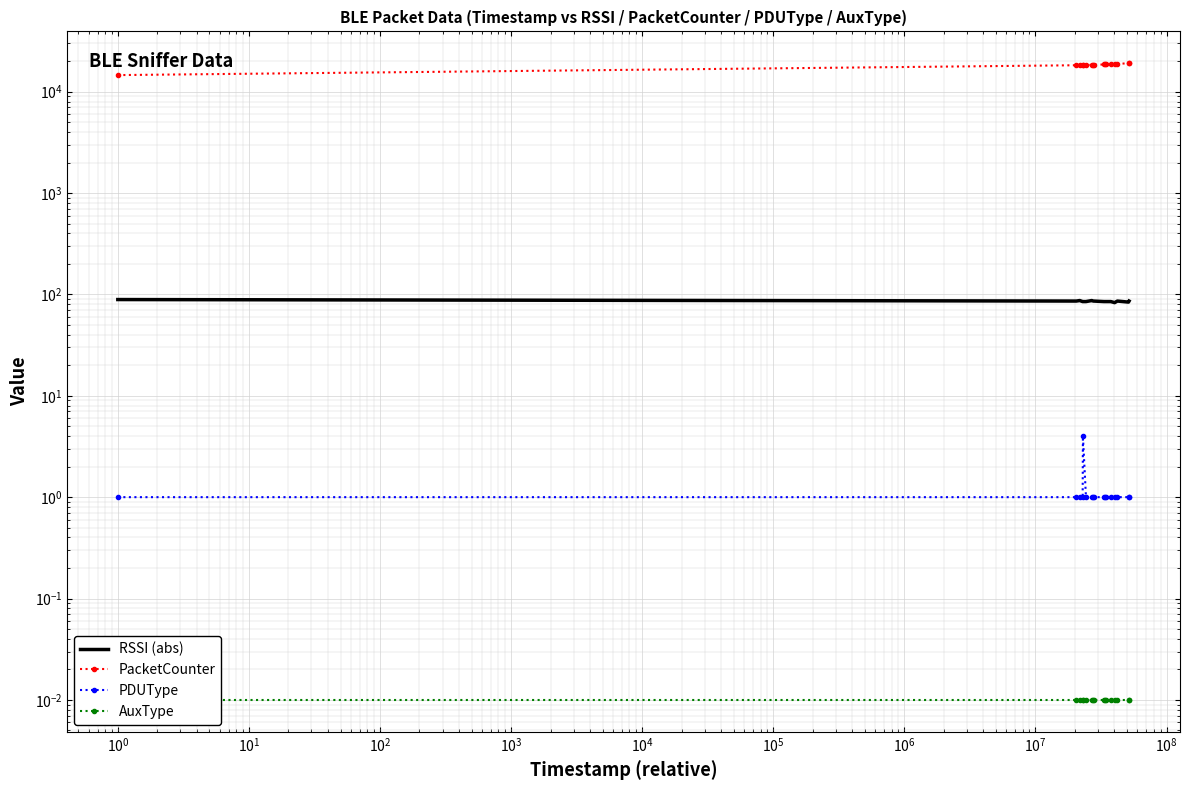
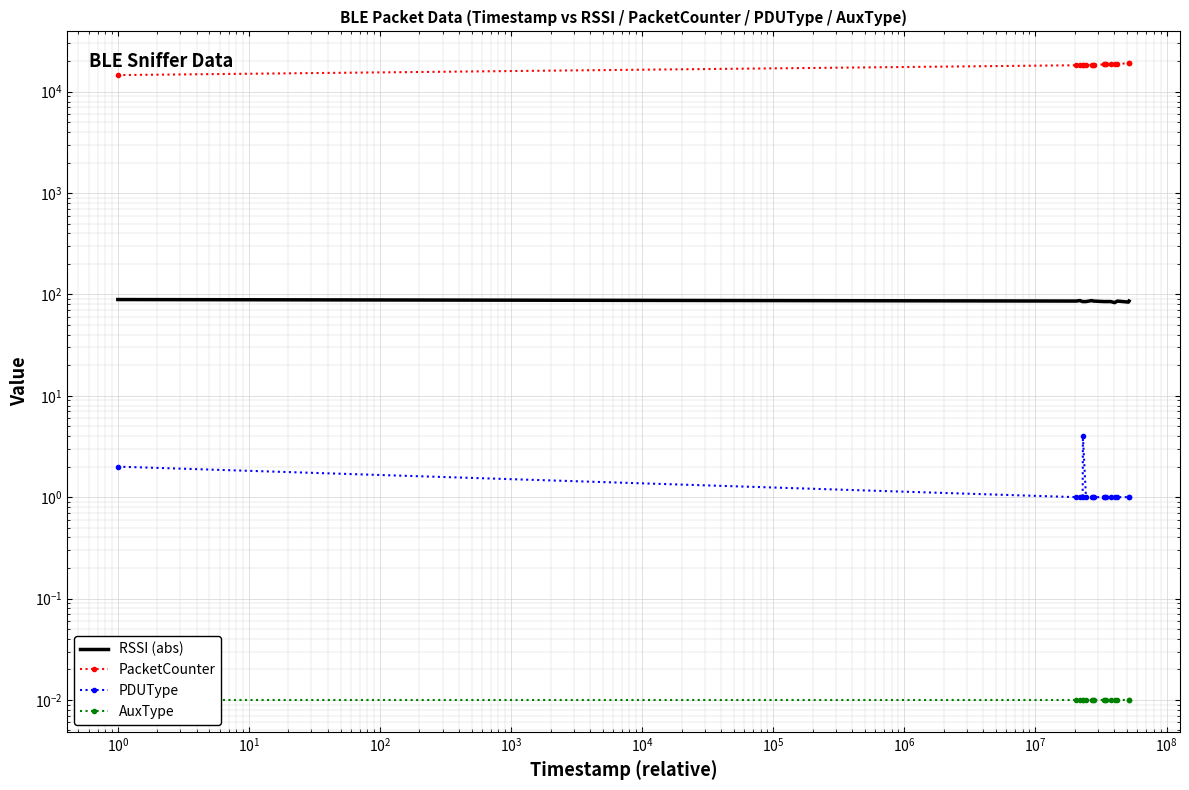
  {
    "RSSI (abs)": {
      "10^0": 90
    },
    "PacketCounter": {
      "10^0": 15000
    },
    "PDUType": {
-     "10^0": 1
+     "10^0": 2
    }
  }
